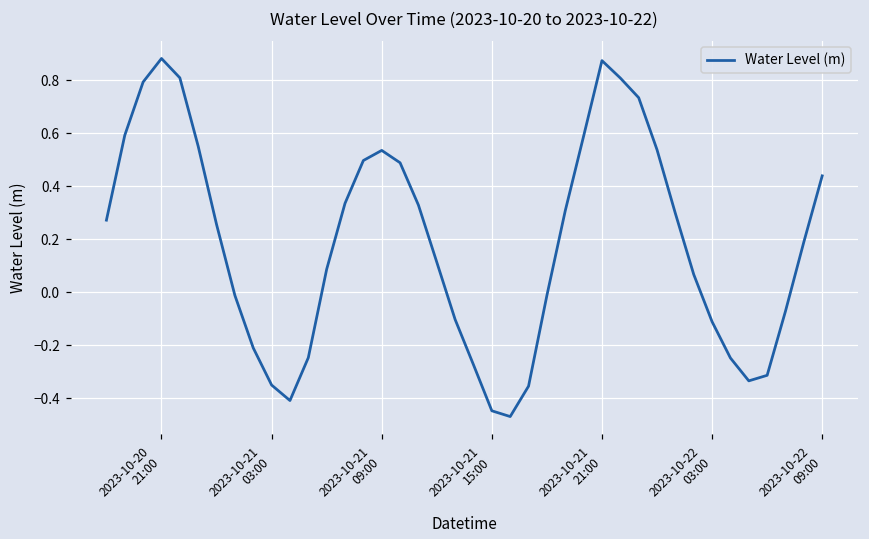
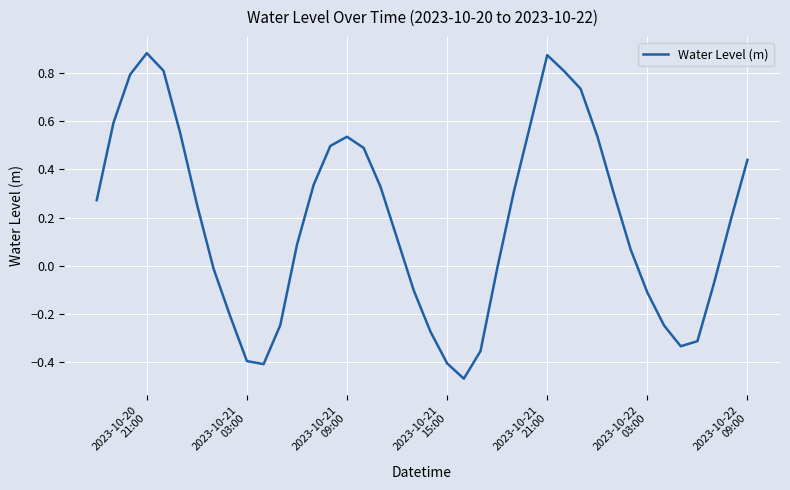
  {
    "2023-10-20 21:00": 0.88,
-   "2023-10-21 03:00": -0.35,
+   "2023-10-21 03:00": -0.40,
    "2023-10-21 09:00": 0.54,
-   "2023-10-21 15:00": -0.45,
+   "2023-10-21 15:00": -0.41,
    "2023-10-21 21:00": 0.87,
    "2023-10-22 03:00": -0.11,
    "2023-10-22 09:00": 0.44
  }
